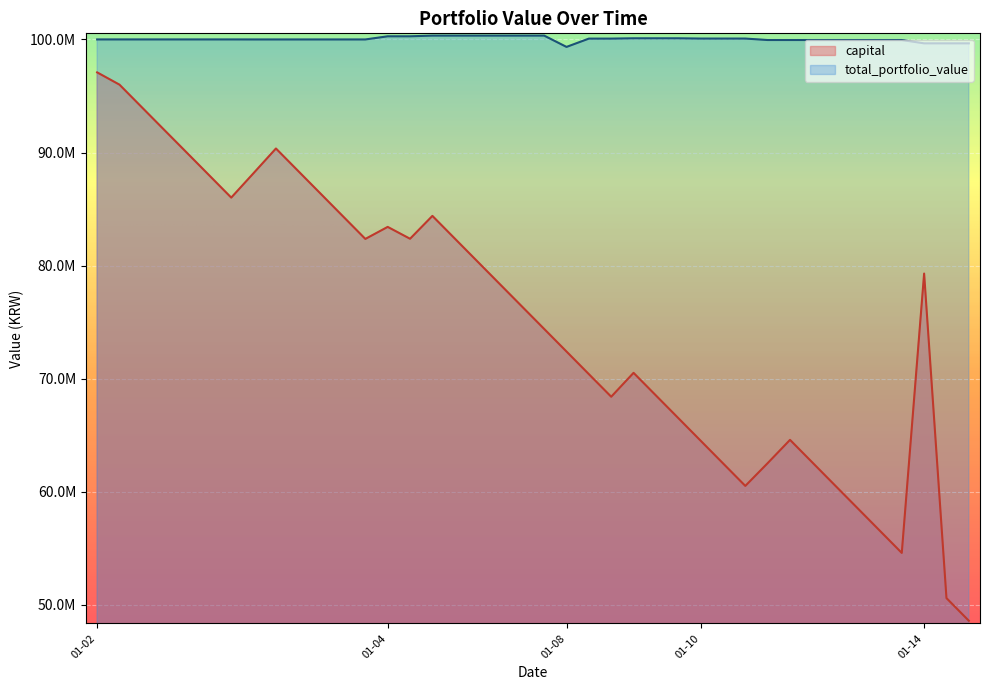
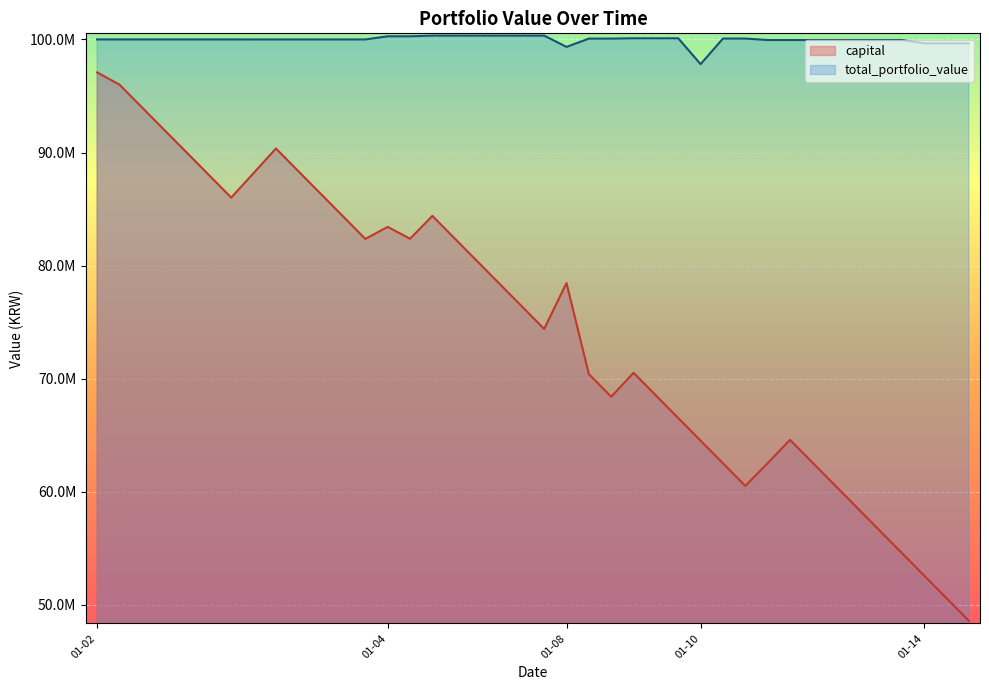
  {
    "capital": {
      "01-02": 97100000,
      "01-04": 83400000,
-     "01-08": 72400000,
+     "01-08": 78500000,
      "01-10": 64500000,
-     "01-14": 79300000
+     "01-14": 52600000
    },
    "total_portfolio_value": {
      "01-02": 100000000,
      "01-04": 100300000,
      "01-08": 99300000,
-     "01-10": 100100000
+     "01-10": 97800000
    }
  }
